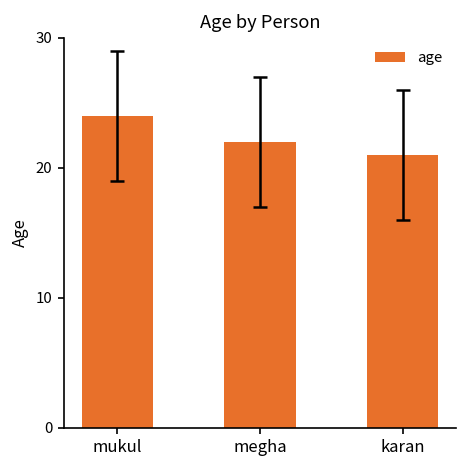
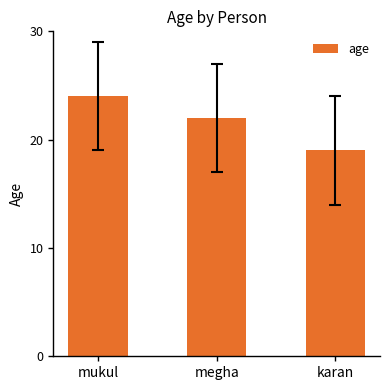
  {
    "age": {
      "mukul": 24,
      "megha": 22,
-     "karan": 21
+     "karan": 19
    }
  }
